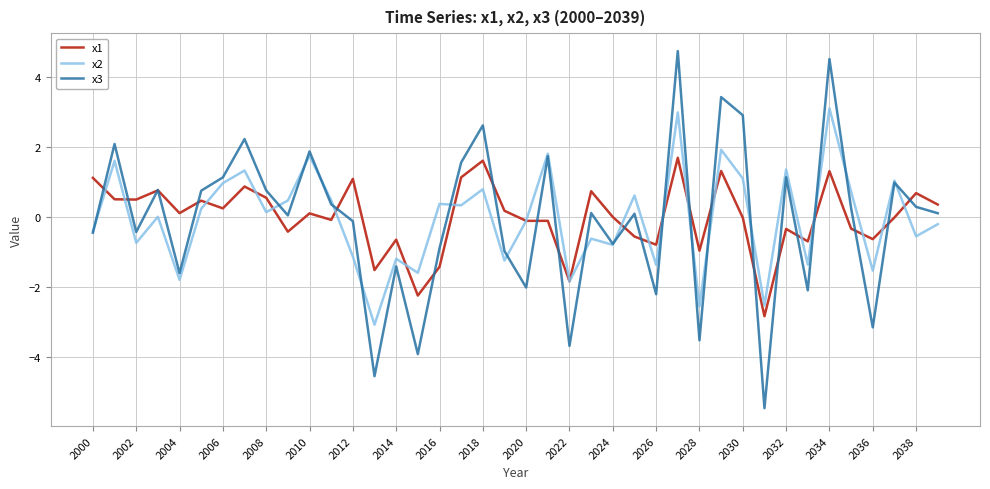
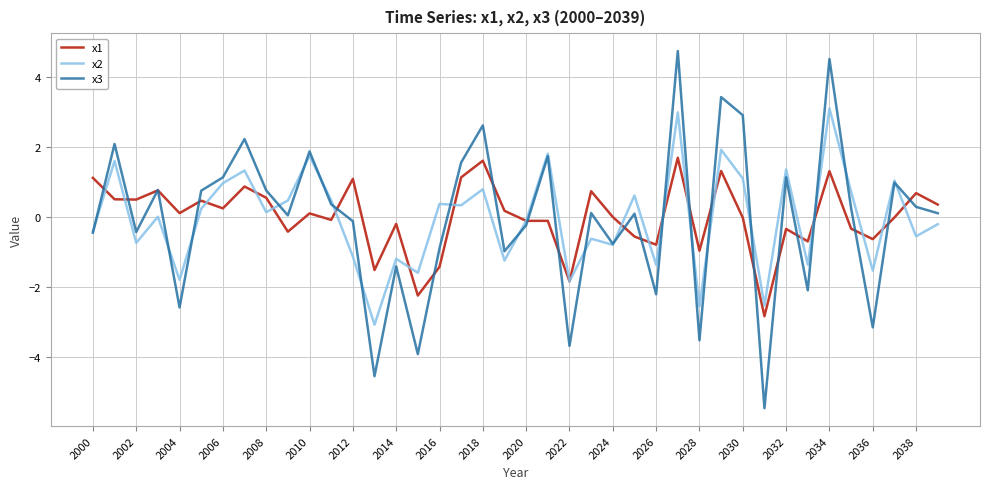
  {
    "x1": {
      "2000": 1.1,
      "2002": 0.5,
      "2004": 0.1,
      "2006": 0.3,
      "2008": 0.6,
      "2010": 0.1,
      "2012": 1.1,
-     "2014": -0.6,
+     "2014": -0.2,
      "2016": -1.4,
      "2018": 1.6,
      "2024": 0.0,
      "2026": -0.8,
      "2028": -1.0,
      "2030": 0.0,
      "2032": -0.3,
      "2034": 1.3,
      "2036": -0.6,
      "2038": 0.7
    },
    "x2": {
      "2002": -0.7,
      "2004": -1.8,
      "2006": 1.0,
      "2008": 0.1,
      "2010": 1.8,
      "2012": -1.1,
      "2014": -1.2,
      "2016": 0.4,
      "2018": 0.8,
      "2026": -1.4,
      "2028": -2.5,
      "2030": 1.1,
      "2032": 1.4,
      "2034": 3.1,
      "2036": -1.5,
      "2038": -0.5
    },
    "x3": {
      "2002": -0.4,
-     "2004": -1.6,
+     "2004": -2.6,
      "2006": 1.1,
      "2008": 0.8,
      "2010": 1.9,
      "2012": -0.1,
      "2014": -1.4,
      "2016": -0.9,
      "2018": 2.6,
-     "2020": -2.0,
+     "2020": -0.2,
      "2022": -3.7,
      "2026": -2.2,
      "2028": -3.5,
      "2030": 2.9,
      "2032": 1.1,
      "2034": 4.5,
      "2036": -3.1,
      "2038": 0.3
    }
  }
